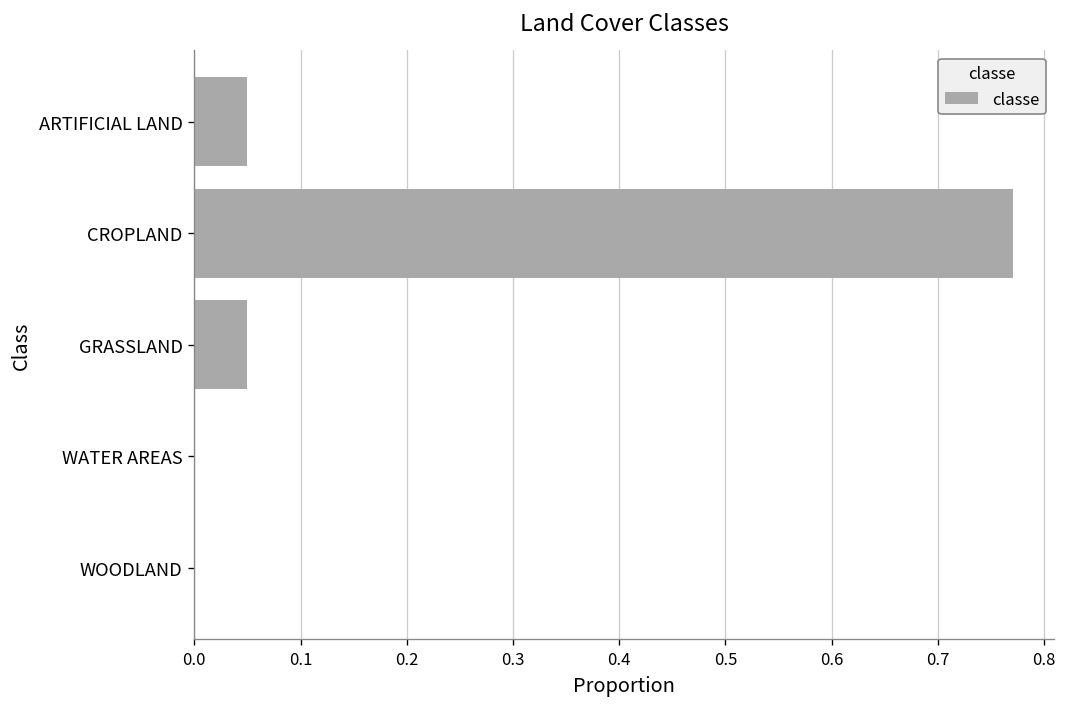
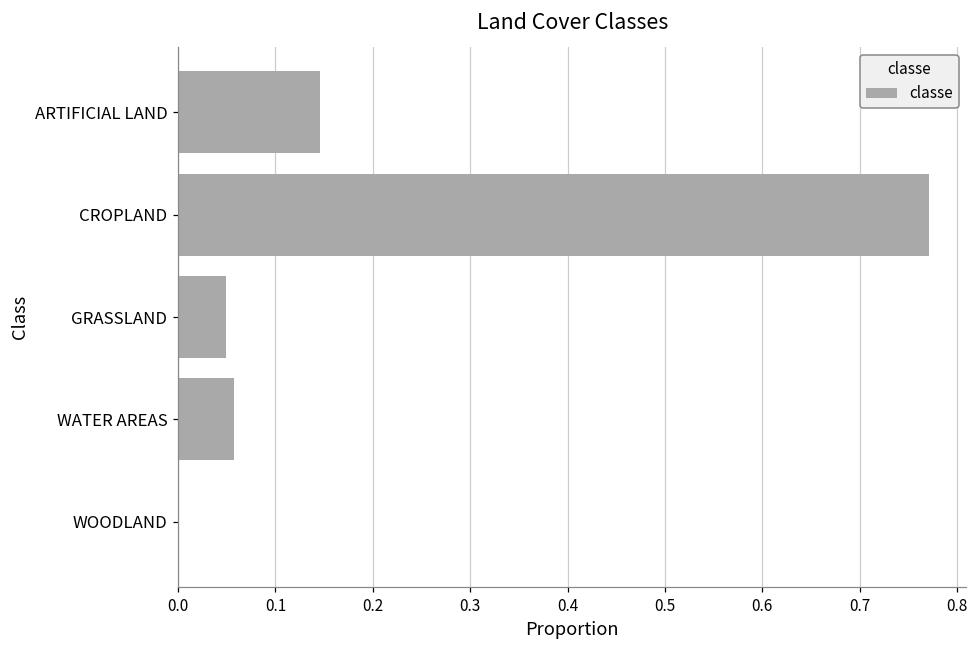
  {
-   "ARTIFICIAL LAND": 0.05,
+   "ARTIFICIAL LAND": 0.15,
    "CROPLAND": 0.77,
    "GRASSLAND": 0.05,
-   "WATER AREAS": 0.00
+   "WATER AREAS": 0.06
  }
